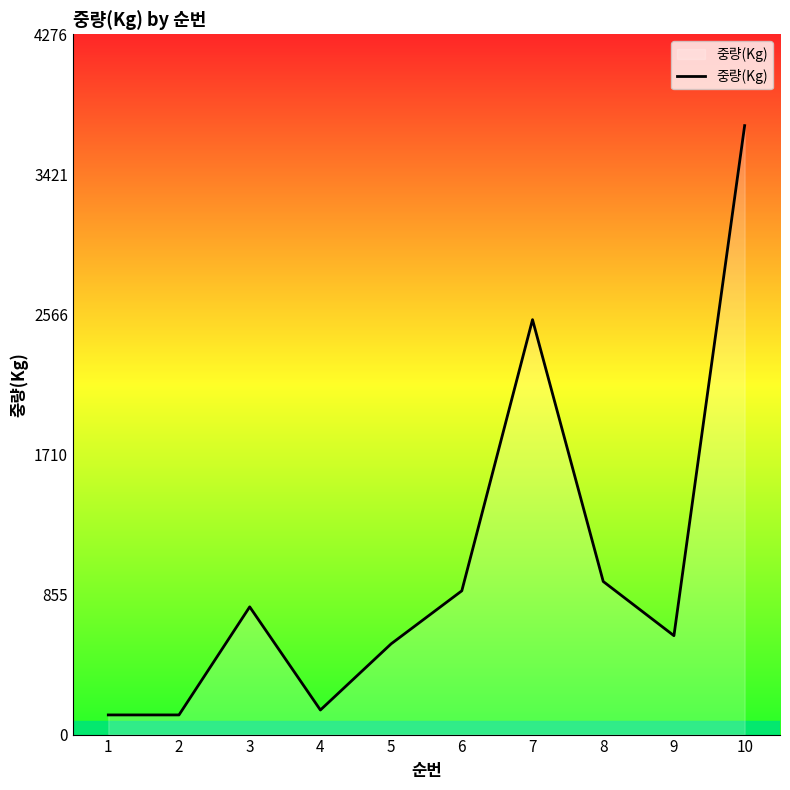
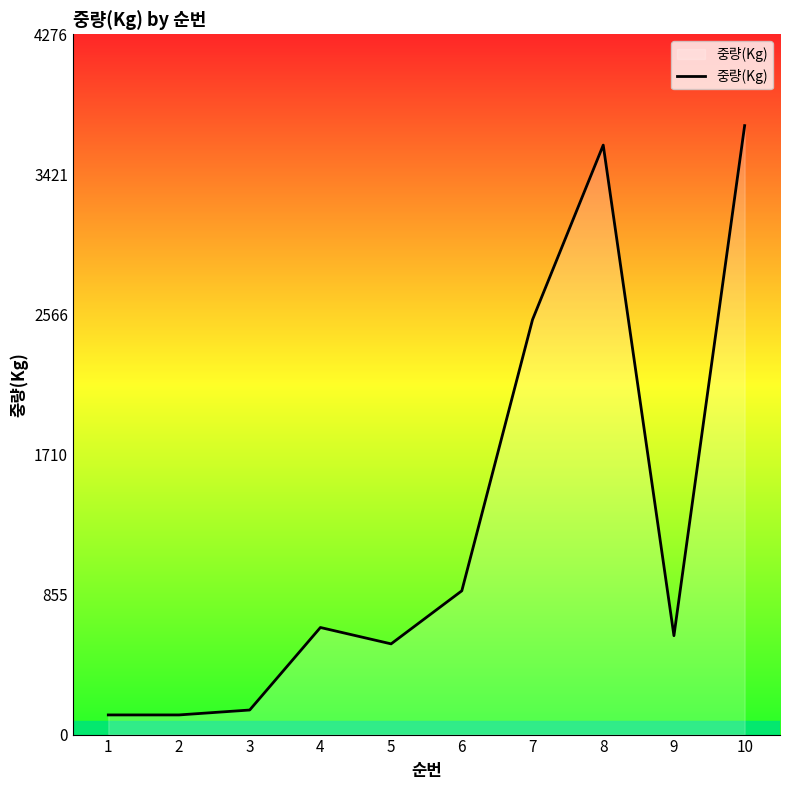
  {
    "1": 120,
    "2": 120,
-   "3": 780,
-   "4": 150,
+   "3": 150,
+   "4": 650,
    "5": 550,
    "6": 880,
    "7": 2530,
-   "8": 940,
+   "8": 3600,
    "9": 600,
    "10": 3720
  }
